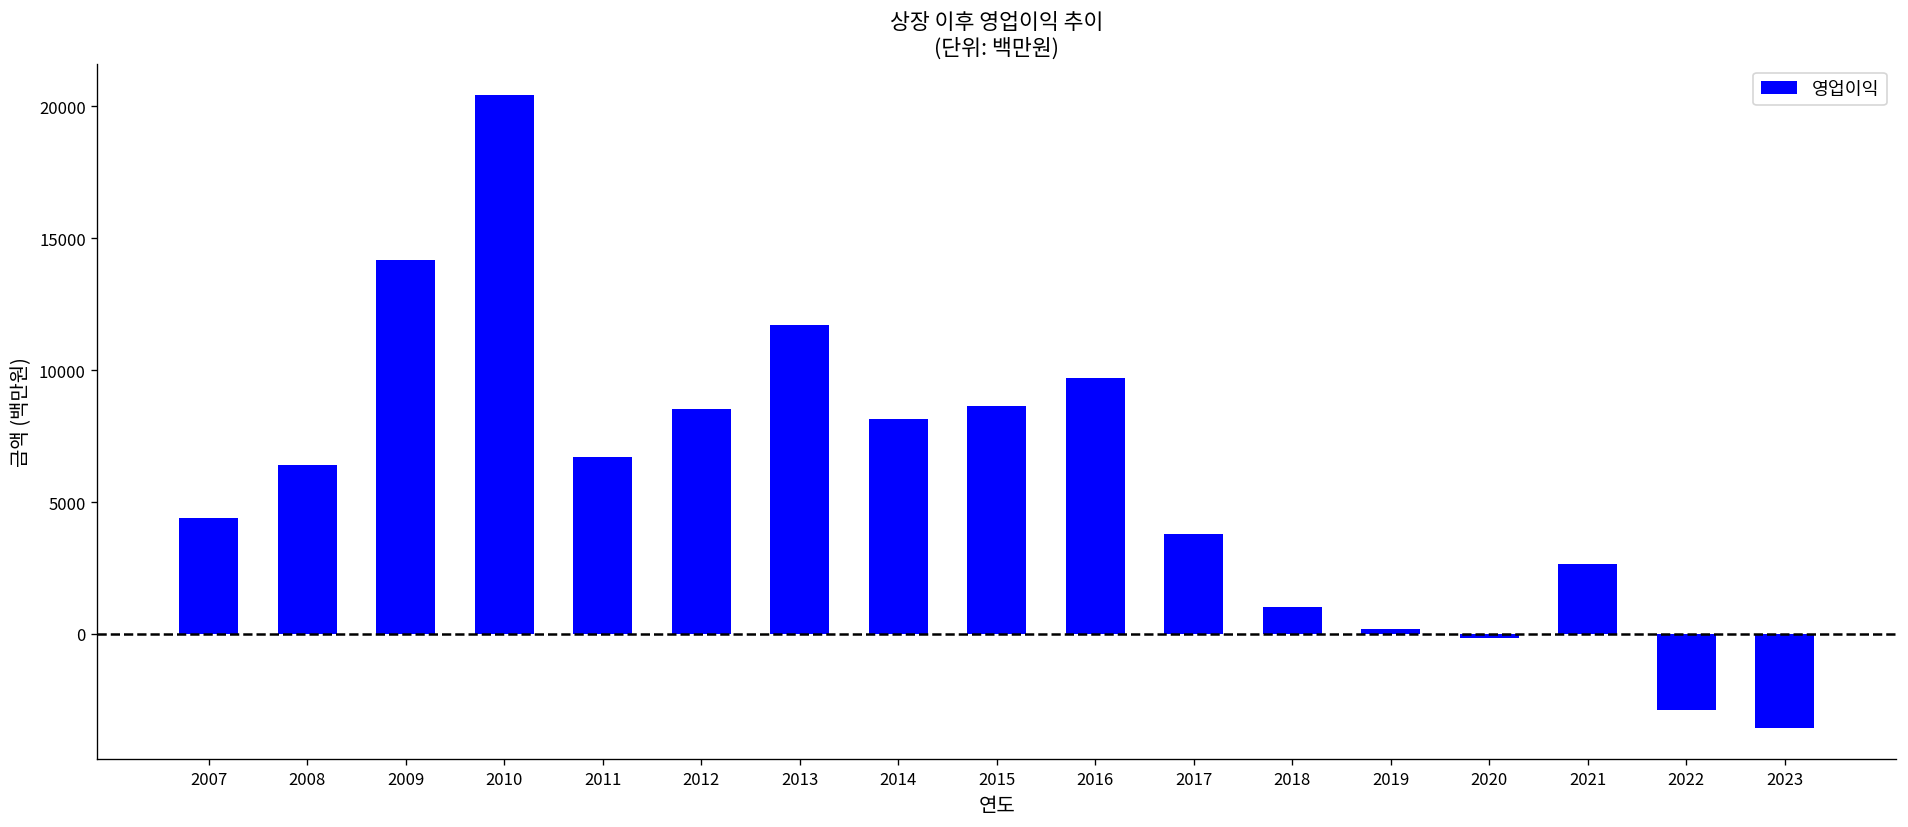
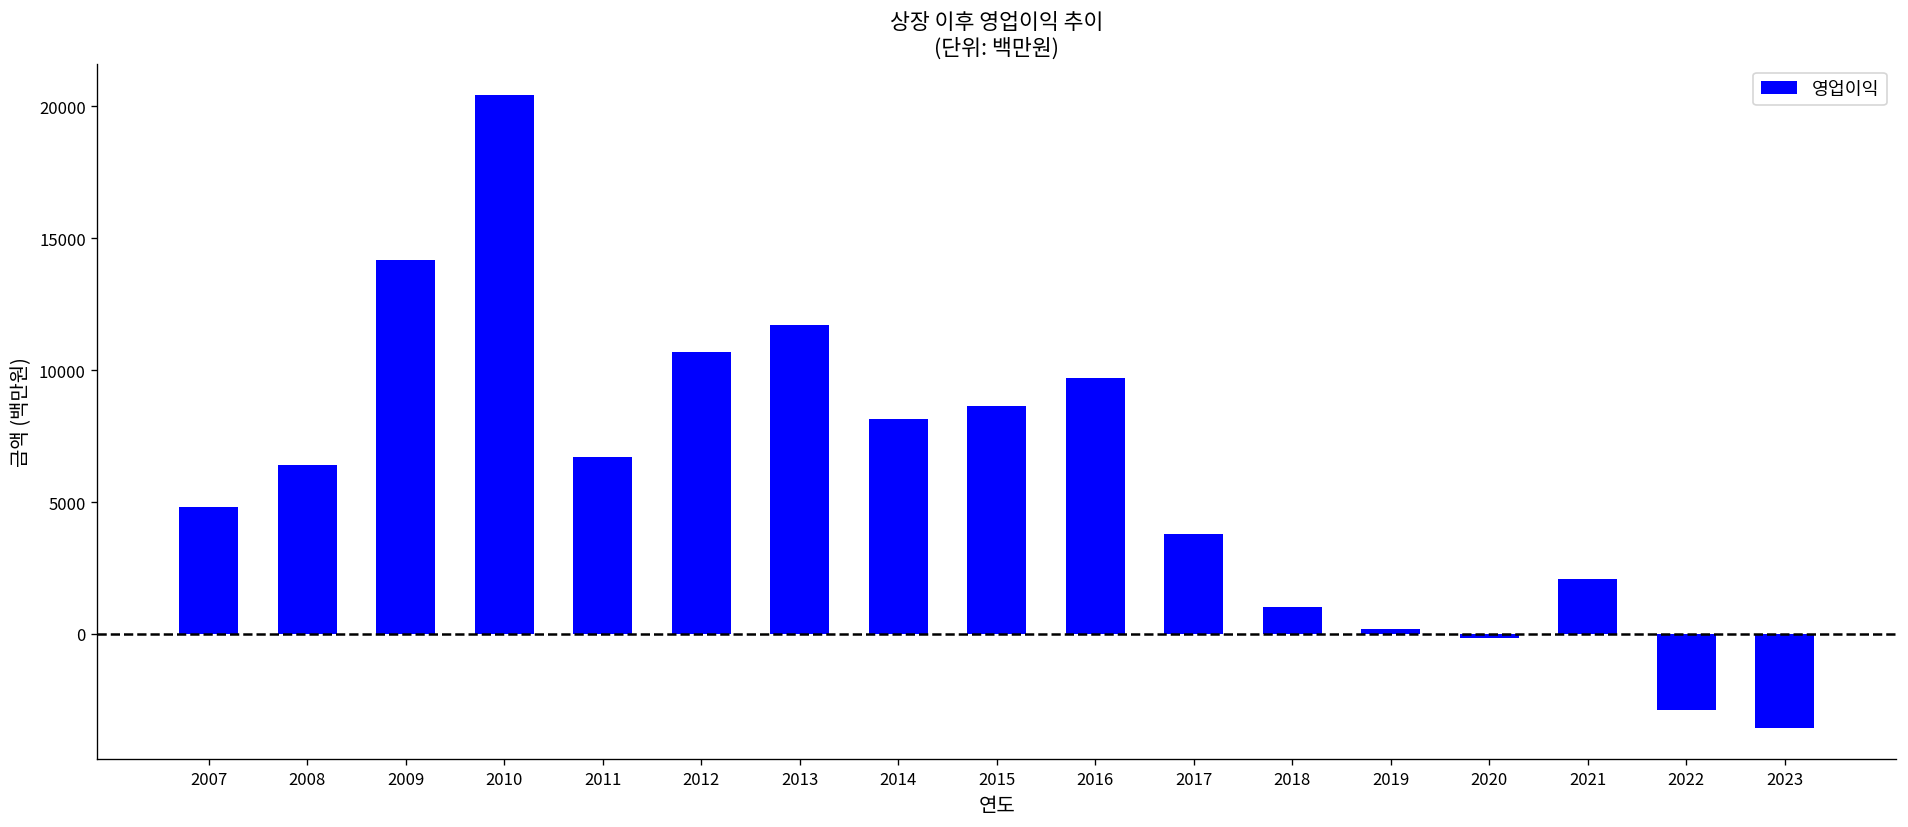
  {
-   "2007": 4400,
+   "2007": 4800,
    "2008": 6400,
    "2009": 14200,
    "2010": 20400,
    "2011": 6700,
-   "2012": 8500,
+   "2012": 10700,
    "2013": 11700,
    "2014": 8100,
    "2015": 8600,
    "2016": 9700,
    "2017": 3800,
    "2018": 1000,
    "2019": 200,
    "2020": -200,
-   "2021": 2600,
+   "2021": 2100,
    "2022": -2900,
    "2023": -3600
  }
